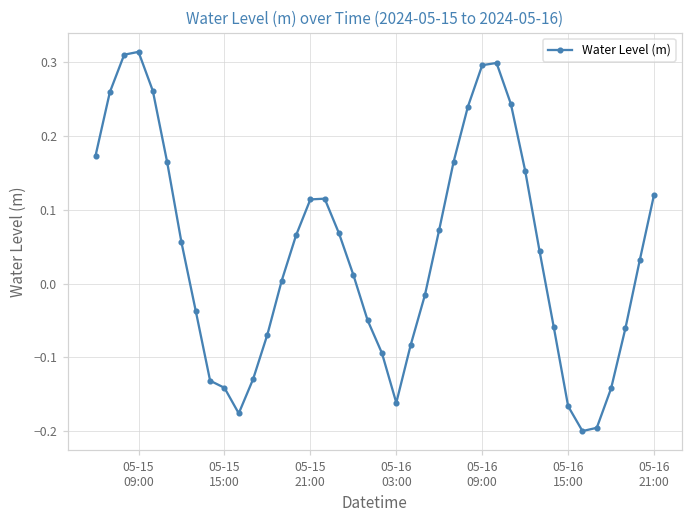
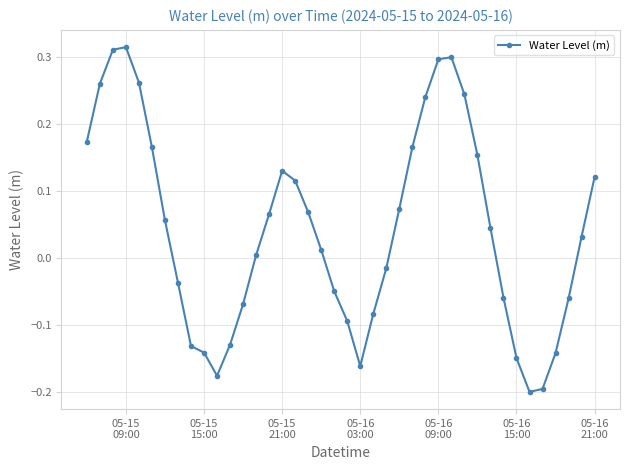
  {
    "05-15 09:00": 0.31,
    "05-15 15:00": -0.14,
-   "05-15 21:00": 0.11,
+   "05-15 21:00": 0.13,
    "05-16 03:00": -0.16,
    "05-16 09:00": 0.30,
-   "05-16 15:00": -0.17,
+   "05-16 15:00": -0.15,
    "05-16 21:00": 0.12
  }
